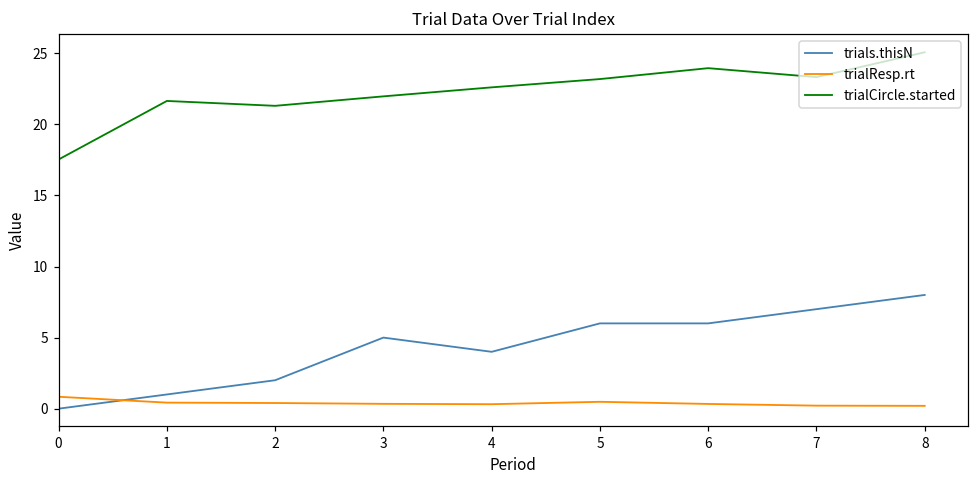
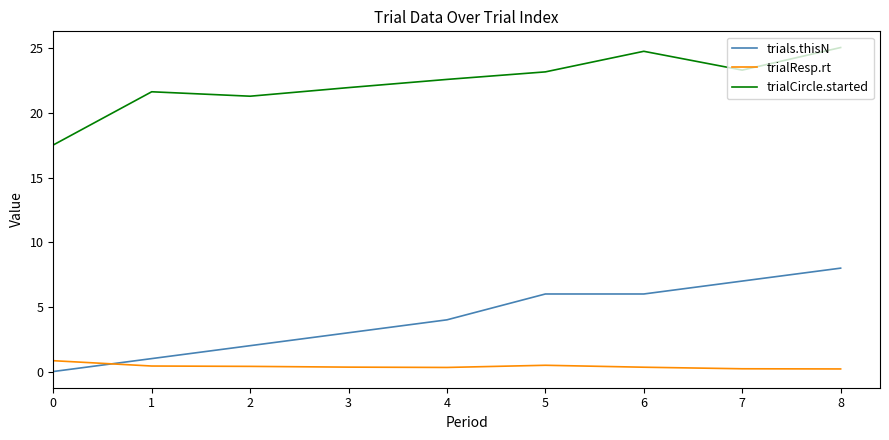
  {
    "trials.thisN": {
      "0": 0,
      "1": 1,
      "2": 2,
-     "3": 5,
+     "3": 3,
      "4": 4,
      "5": 6,
      "6": 6,
      "7": 7,
      "8": 8
    },
    "trialResp.rt": {
      "0": 0.8,
      "1": 0.4,
      "2": 0.4,
      "3": 0.3,
      "4": 0.3,
      "5": 0.5,
      "6": 0.3,
      "7": 0.2,
      "8": 0.2
    },
    "trialCircle.started": {
      "0": 17.5,
      "1": 21.6,
      "2": 21.3,
      "3": 22.0,
      "4": 22.6,
      "5": 23.2,
-     "6": 24.0
+     "6": 24.8
    }
  }
